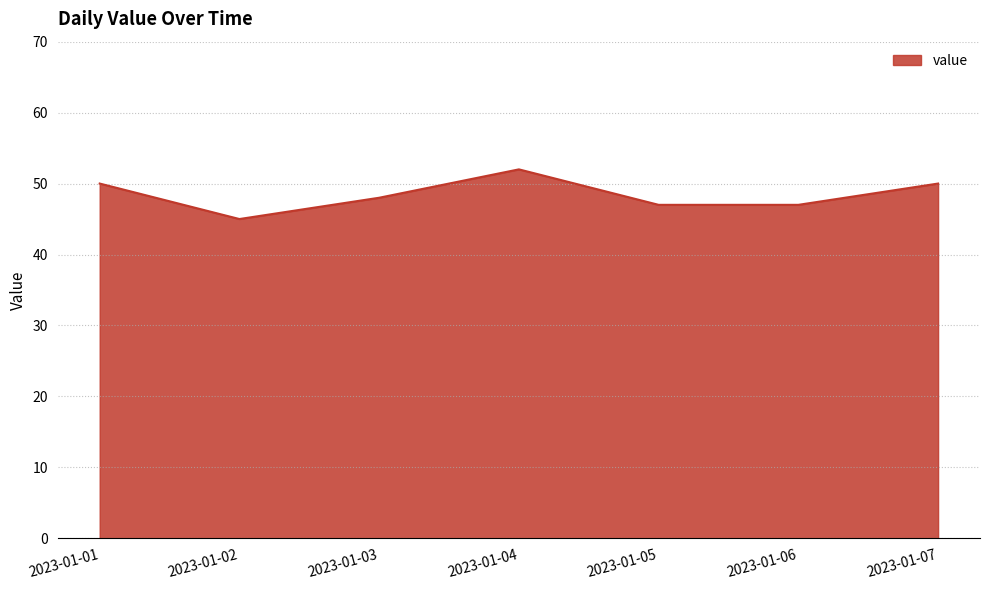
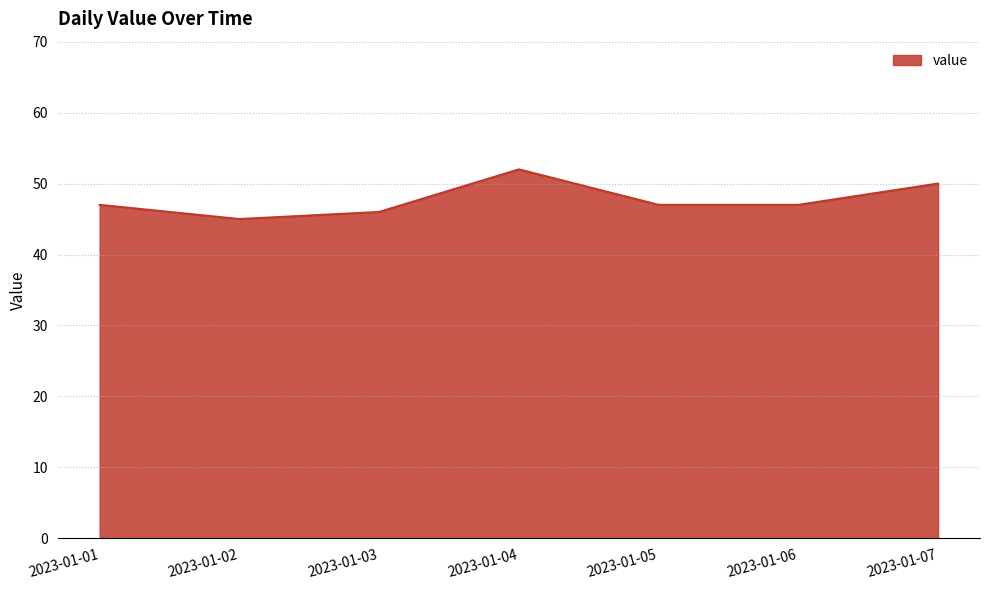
  {
-   "2023-01-01": 50,
+   "2023-01-01": 47,
    "2023-01-02": 45,
-   "2023-01-03": 48,
+   "2023-01-03": 46,
    "2023-01-04": 52,
    "2023-01-05": 47,
    "2023-01-06": 47,
    "2023-01-07": 50
  }
